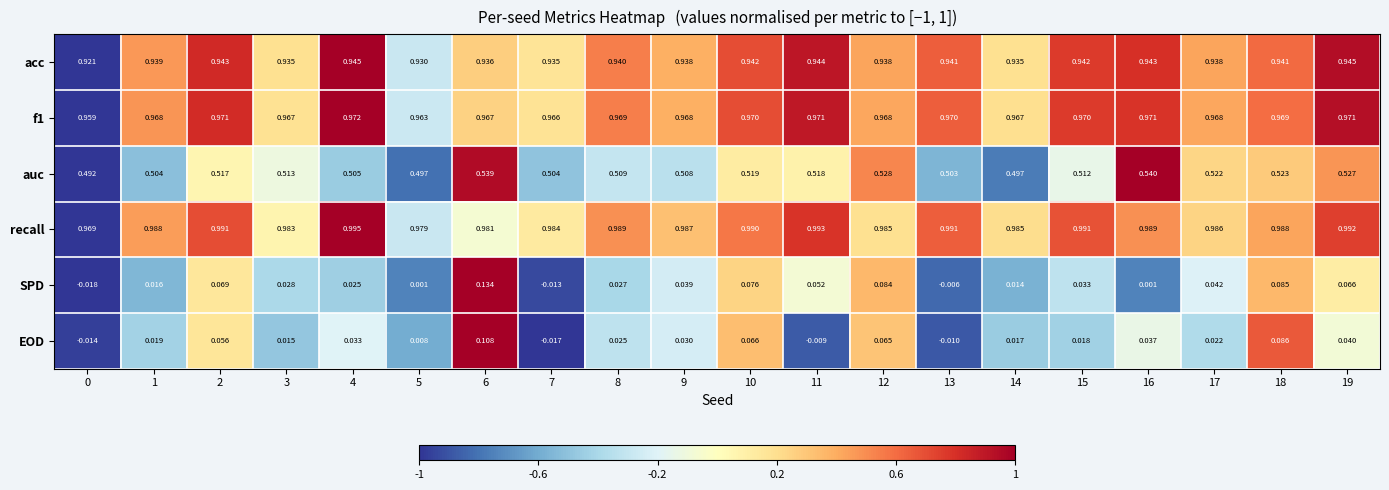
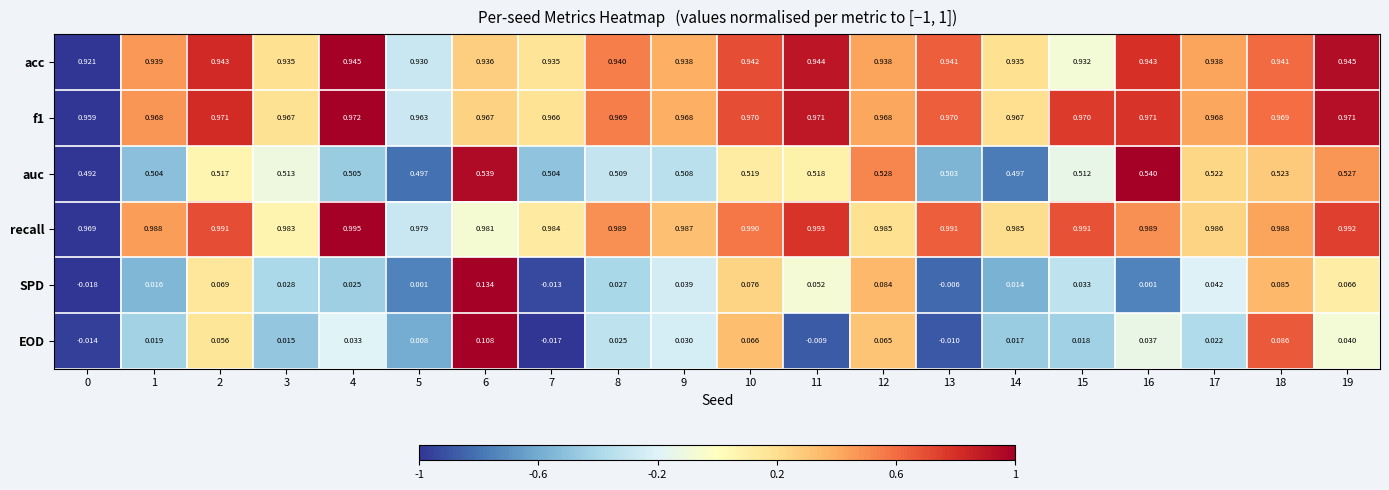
  {
    "acc": {
      "0": 0.921,
      "1": 0.939,
      "2": 0.943,
      "3": 0.935,
      "4": 0.945,
      "5": 0.930,
      "6": 0.936,
      "7": 0.935,
      "8": 0.940,
      "9": 0.938,
      "10": 0.942,
      "11": 0.944,
      "12": 0.938,
      "13": 0.941,
      "14": 0.935,
-     "15": 0.942,
+     "15": 0.932,
      "16": 0.943,
      "17": 0.938,
      "18": 0.941,
      "19": 0.945
    },
    "f1": {
      "0": 0.959,
      "1": 0.968,
      "2": 0.971,
      "3": 0.967,
      "4": 0.972,
      "5": 0.963,
      "6": 0.967,
      "7": 0.966,
      "8": 0.969,
      "9": 0.968,
      "10": 0.970,
      "11": 0.971,
      "12": 0.968,
      "13": 0.970,
      "14": 0.967,
      "15": 0.970,
      "16": 0.971,
      "17": 0.968,
      "18": 0.969,
      "19": 0.971
    },
    "auc": {
      "0": 0.492,
      "1": 0.504,
      "2": 0.517,
      "3": 0.513,
      "4": 0.505,
      "5": 0.497,
      "6": 0.539,
      "7": 0.504,
      "8": 0.509,
      "9": 0.508,
      "10": 0.519,
      "11": 0.518,
      "12": 0.528,
      "13": 0.503,
      "14": 0.497,
      "15": 0.512,
      "16": 0.540,
      "17": 0.522,
      "18": 0.523,
      "19": 0.527
    },
    "recall": {
      "0": 0.969,
      "1": 0.988,
      "2": 0.991,
      "3": 0.983,
      "4": 0.995,
      "5": 0.979,
      "6": 0.981,
      "7": 0.984,
      "8": 0.989,
      "9": 0.987,
      "10": 0.990,
      "11": 0.993,
      "12": 0.985,
      "13": 0.991,
      "14": 0.985,
      "15": 0.991,
      "16": 0.989,
      "17": 0.986,
      "18": 0.988,
      "19": 0.992
    },
    "SPD": {
      "0": -0.018,
      "1": 0.016,
      "2": 0.069,
      "3": 0.028,
      "4": 0.025,
      "5": 0.001,
      "6": 0.134,
      "7": -0.013,
      "8": 0.027,
      "9": 0.039,
      "10": 0.076,
      "11": 0.052,
      "12": 0.084,
      "13": -0.006,
      "14": 0.014,
      "15": 0.033,
      "16": 0.001,
      "17": 0.042,
      "18": 0.085,
      "19": 0.066
    },
    "EOD": {
      "0": -0.014,
      "1": 0.019,
      "2": 0.056,
      "3": 0.015,
      "4": 0.033,
      "5": 0.008,
      "6": 0.108,
      "7": -0.017,
      "8": 0.025,
      "9": 0.030,
      "10": 0.066,
      "11": -0.009,
      "12": 0.065,
      "13": -0.010,
      "14": 0.017,
      "15": 0.018,
      "16": 0.037,
      "17": 0.022,
      "18": 0.086,
      "19": 0.040
    }
  }
